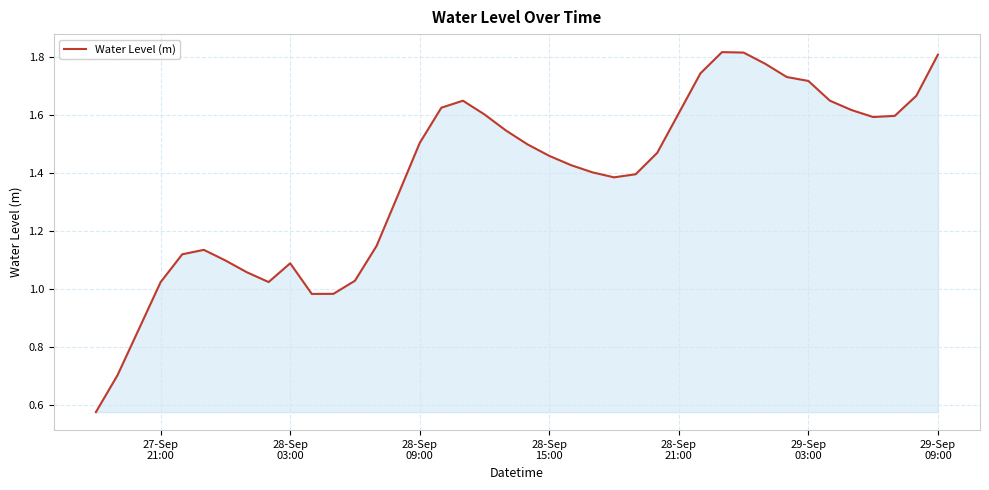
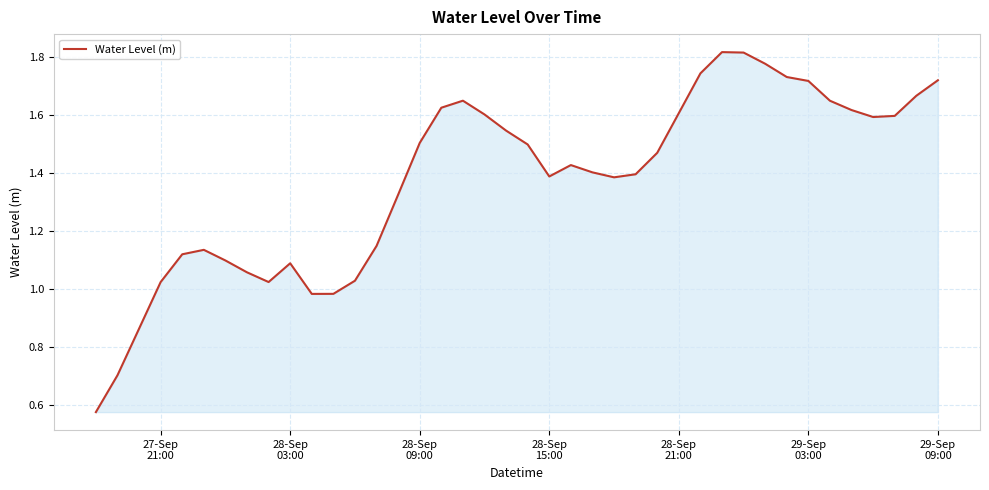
  {
    "27-Sep 21:00": 1.02,
    "28-Sep 03:00": 1.09,
    "28-Sep 09:00": 1.50,
-   "28-Sep 15:00": 1.46,
+   "28-Sep 15:00": 1.39,
    "28-Sep 21:00": 1.61,
    "29-Sep 03:00": 1.72,
-   "29-Sep 09:00": 1.81
+   "29-Sep 09:00": 1.72
  }
